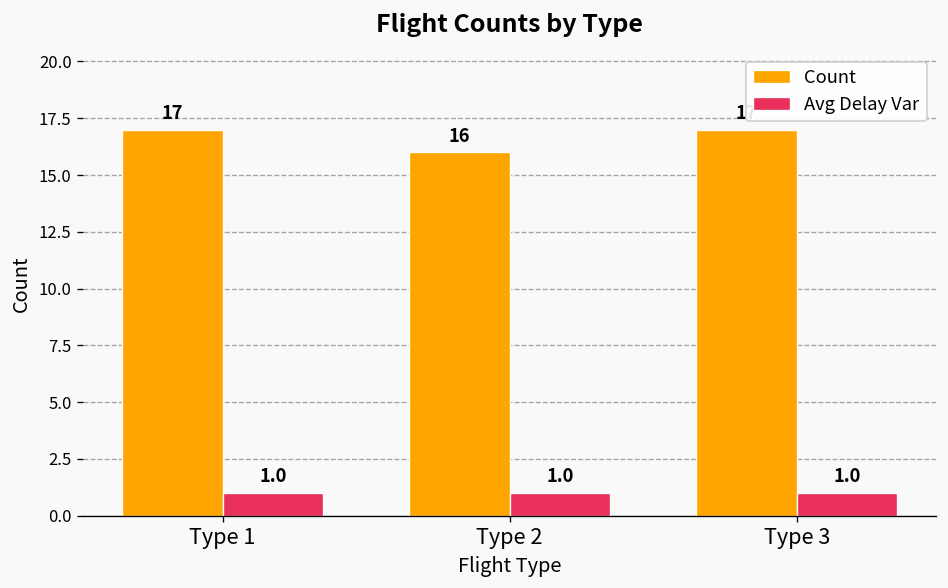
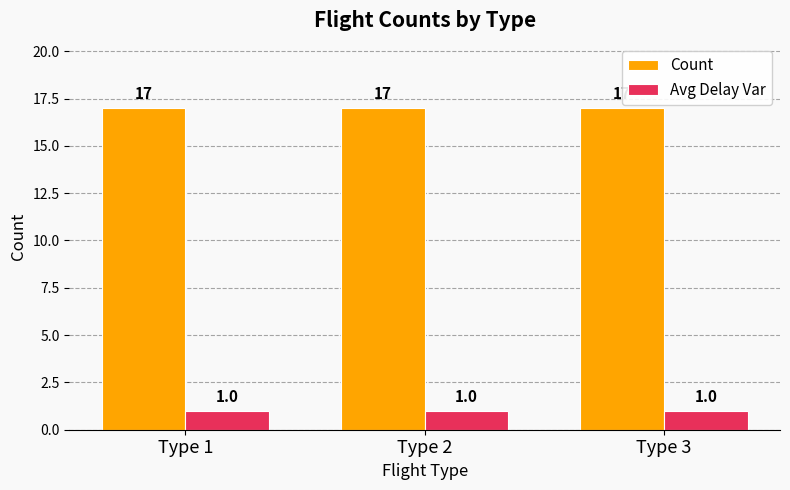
  {
    "Count": {
      "Type 1": 17,
-     "Type 2": 16
+     "Type 2": 17
    },
    "Avg Delay Var": {
      "Type 1": 1.0,
      "Type 2": 1.0,
      "Type 3": 1.0
    }
  }
